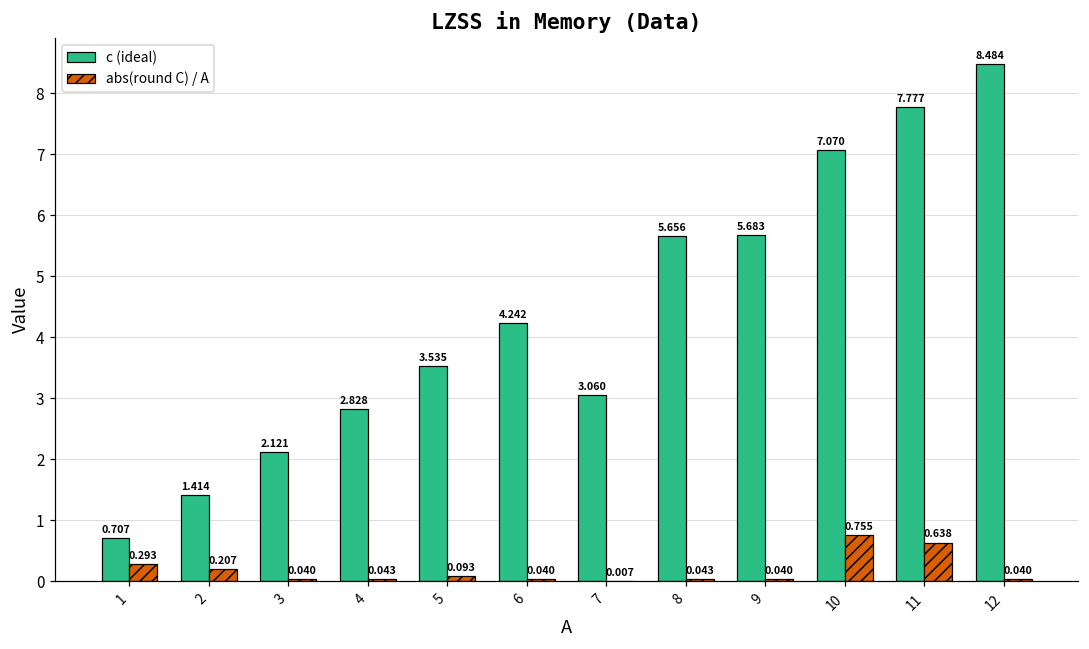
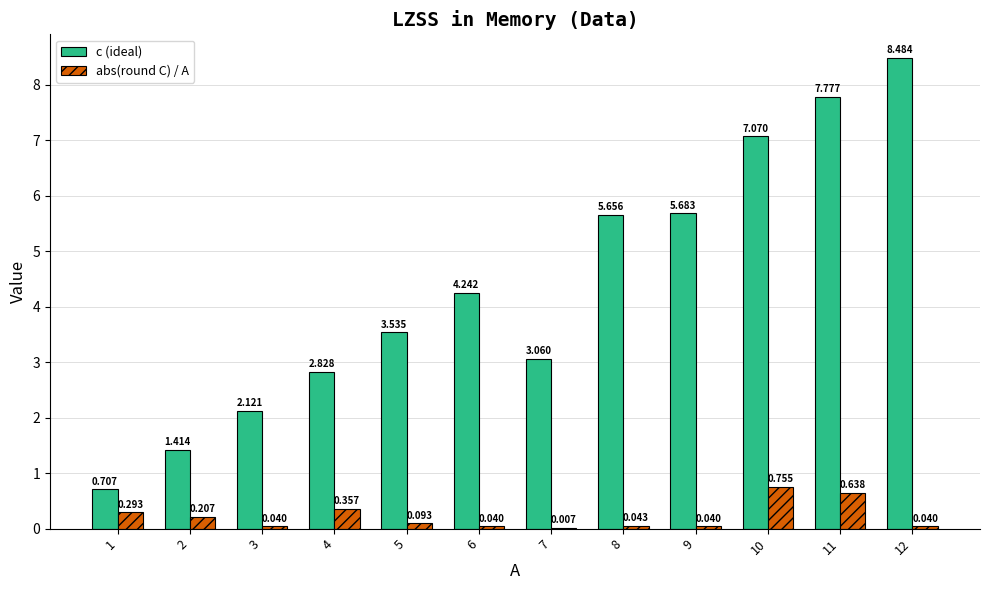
  {
    "c (ideal)": {
      "1": 0.707,
      "2": 1.414,
      "3": 2.121,
      "4": 2.828,
      "5": 3.535,
      "6": 4.242,
      "7": 3.060,
      "8": 5.656,
      "9": 5.683,
      "10": 7.070,
      "11": 7.777,
      "12": 8.484
    },
    "abs(round C) / A": {
      "1": 0.293,
      "2": 0.207,
      "3": 0.040,
-     "4": 0.043,
+     "4": 0.357,
      "5": 0.093,
      "6": 0.040,
      "7": 0.007,
      "8": 0.043,
      "9": 0.040,
      "10": 0.755,
      "11": 0.638,
      "12": 0.040
    }
  }
